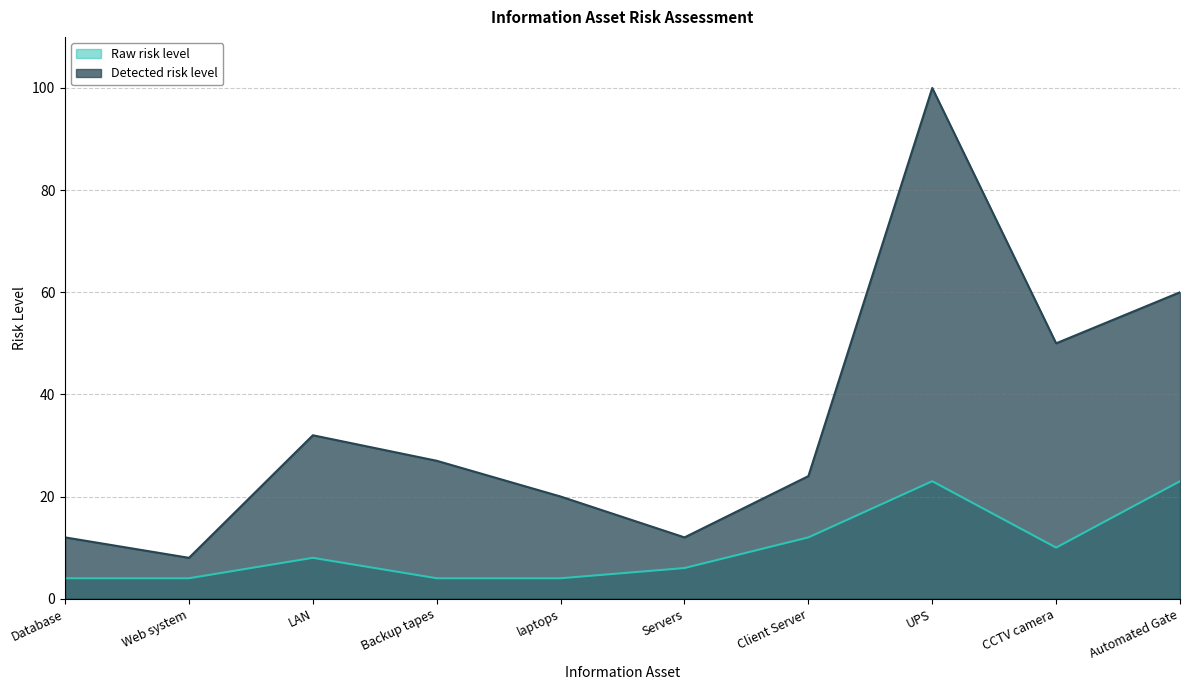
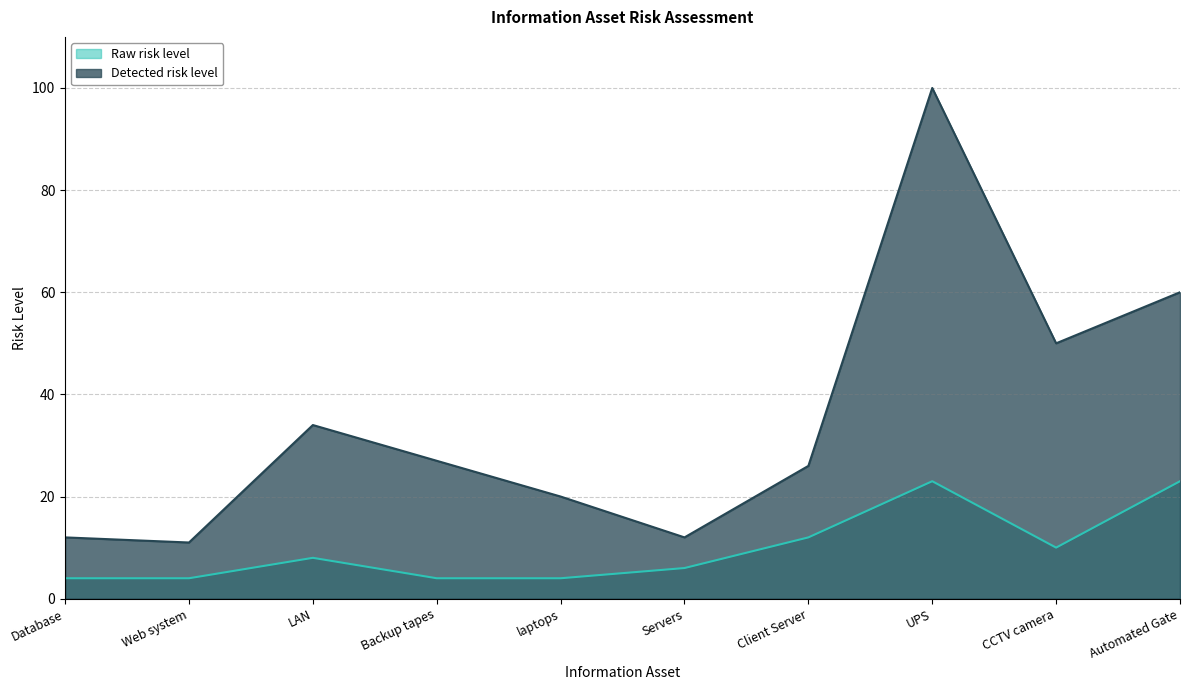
  {
    "Raw risk level": {
      "Database": 4,
      "Web system": 4,
      "LAN": 8,
      "Backup tapes": 4,
      "laptops": 4,
      "Servers": 6,
      "Client Server": 12,
      "UPS": 23,
      "CCTV camera": 10,
      "Automated Gate": 23
    },
    "Detected risk level": {
      "Database": 12,
-     "Web system": 8,
-     "LAN": 32,
+     "Web system": 11,
+     "LAN": 34,
      "Backup tapes": 27,
      "laptops": 20,
      "Servers": 12,
-     "Client Server": 24,
+     "Client Server": 26,
      "UPS": 100,
      "CCTV camera": 50,
      "Automated Gate": 60
    }
  }
